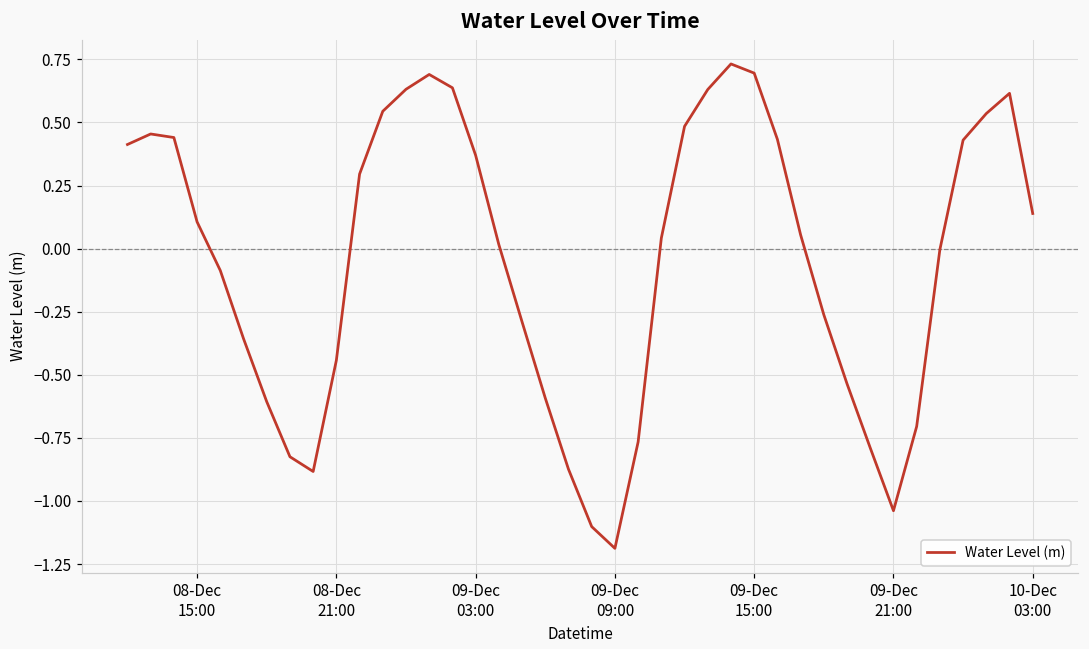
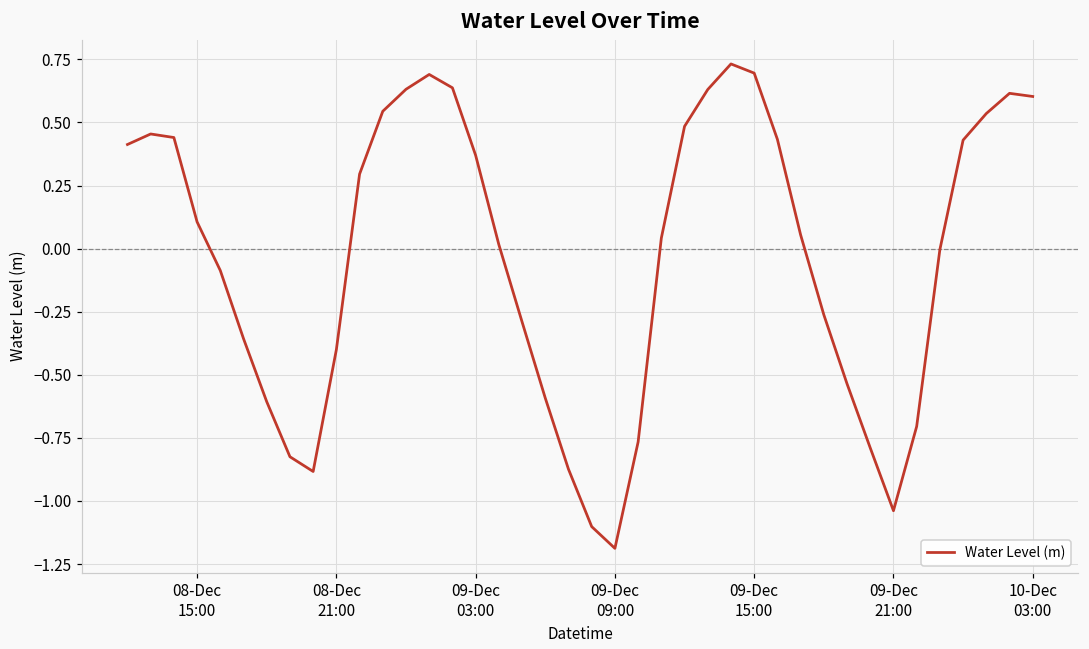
  {
    "08-Dec 15:00": 0.11,
-   "08-Dec 21:00": -0.44,
+   "08-Dec 21:00": -0.40,
    "09-Dec 03:00": 0.37,
    "09-Dec 09:00": -1.19,
    "09-Dec 15:00": 0.70,
    "09-Dec 21:00": -1.04,
-   "10-Dec 03:00": 0.14
+   "10-Dec 03:00": 0.60
  }
